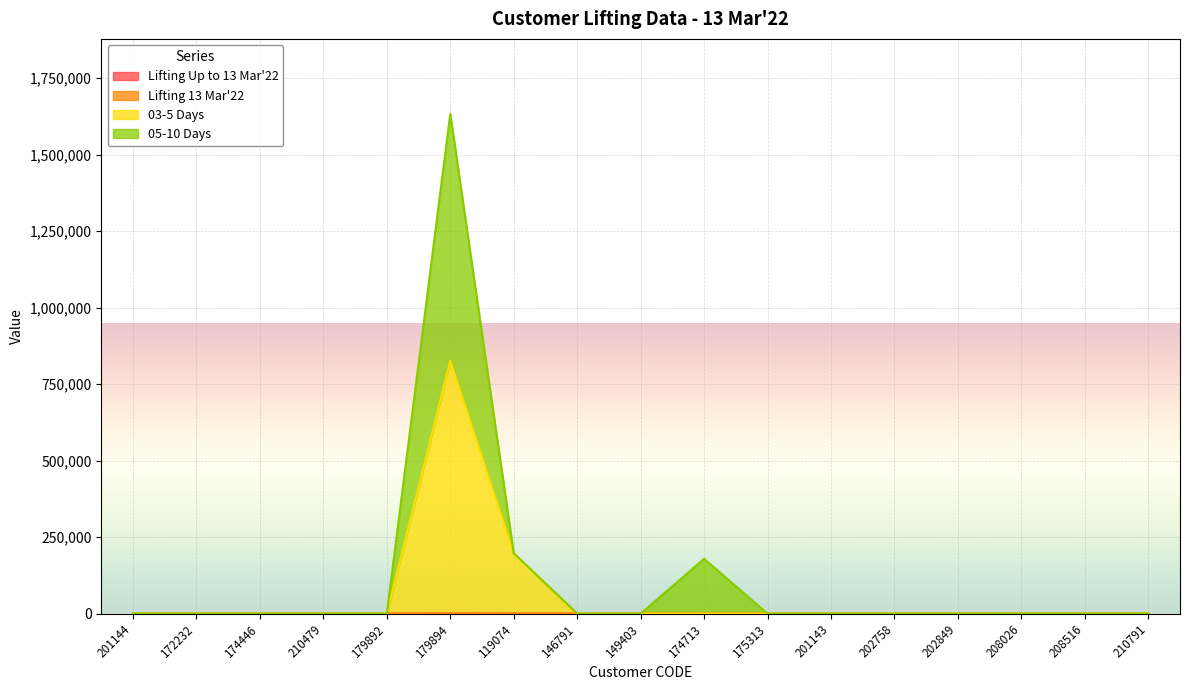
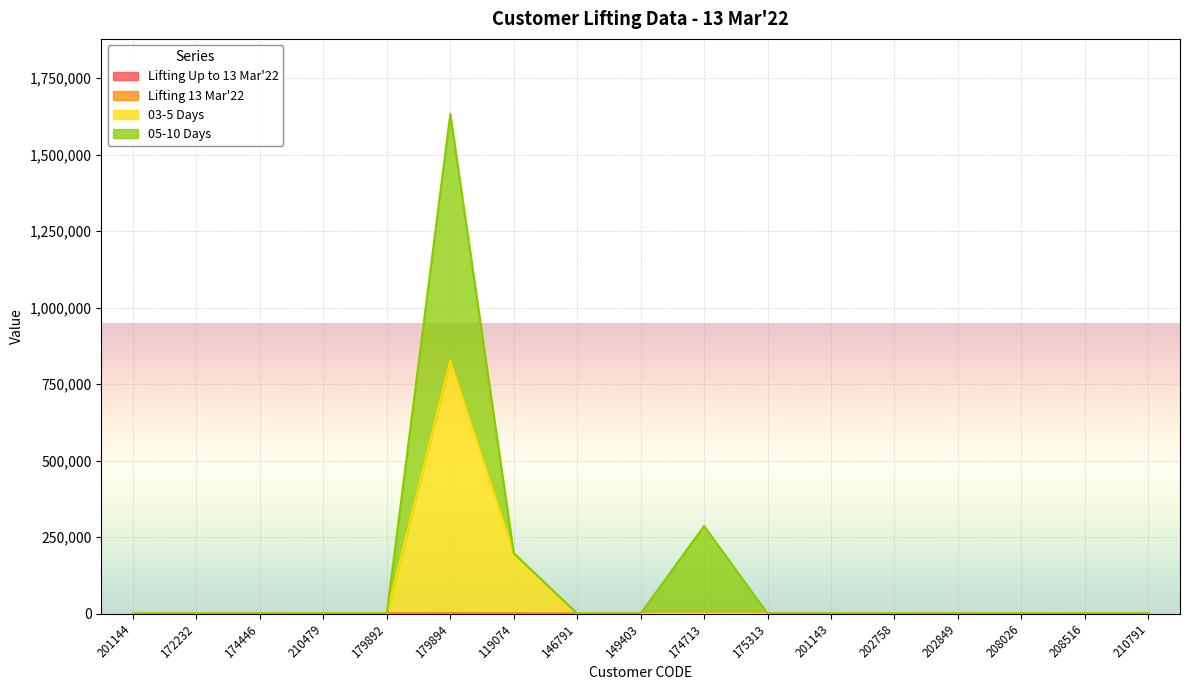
  {
    "Lifting 13 Mar'22": {
      "179894": "0",
      "119074": "0"
    },
    "03-5 Days": {
      "179894": "830,000"
    },
    "05-10 Days": {
      "179894": "810,000",
-     "174713": "180,000"
+     "174713": "290,000"
    }
  }
